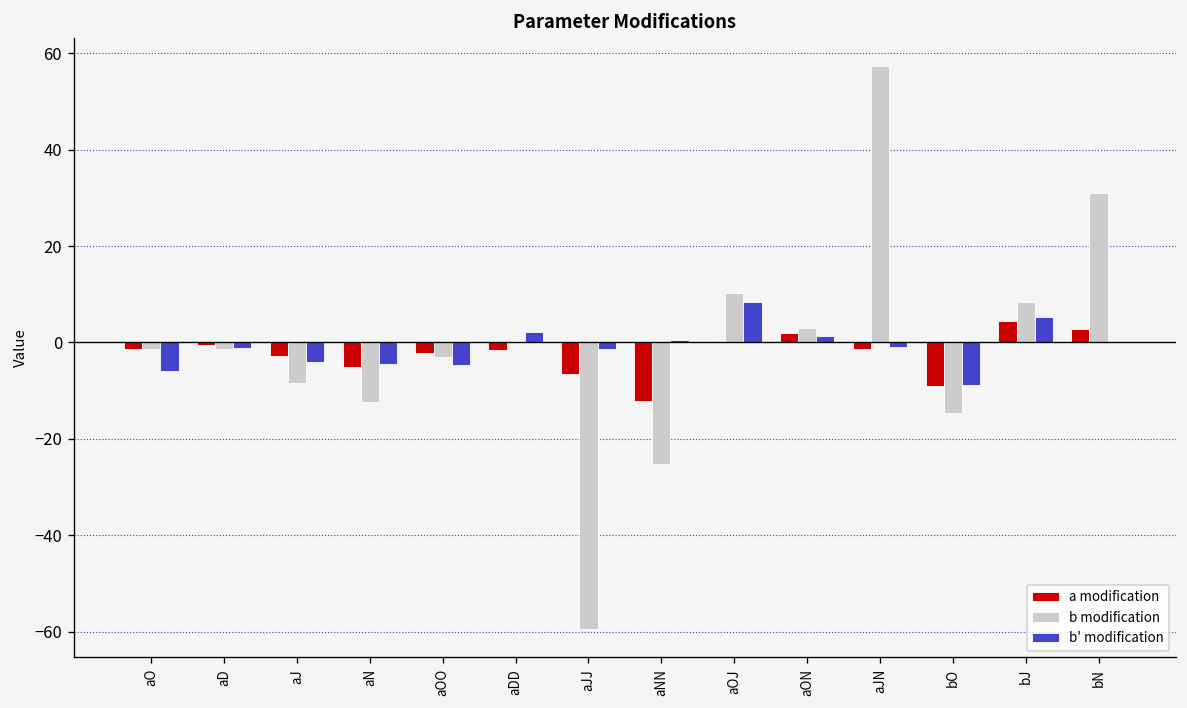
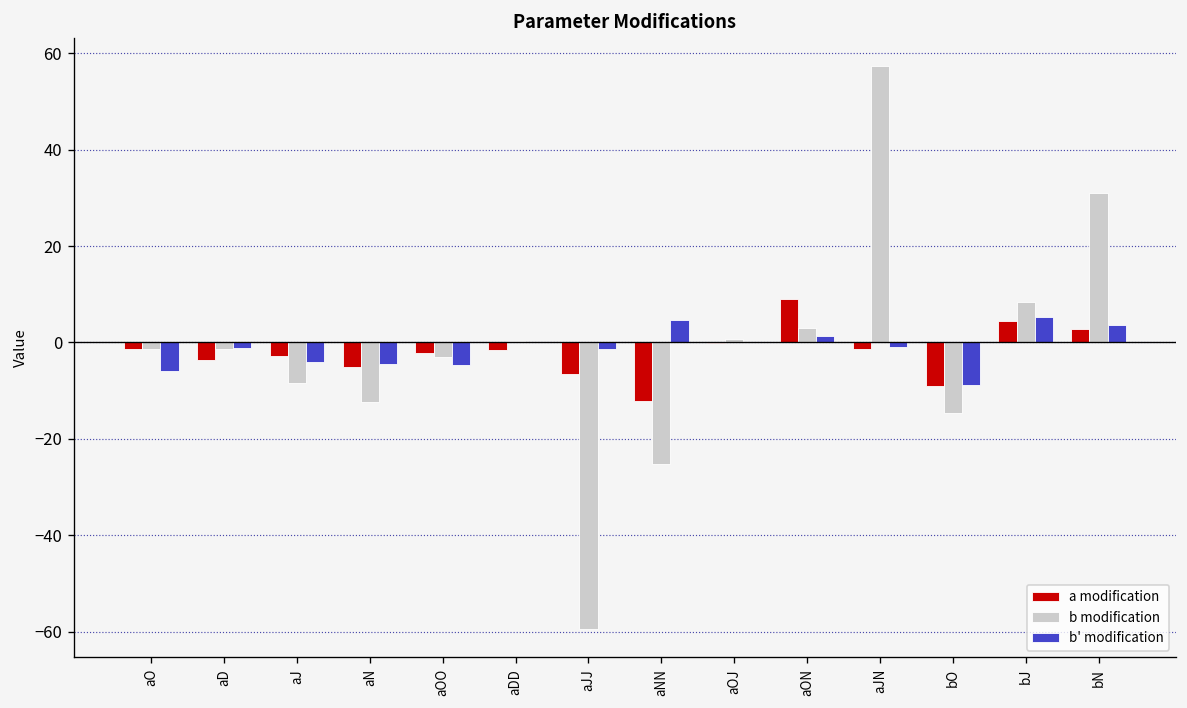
  {
    "a modification": {
      "aO": -1,
-     "aD": 0,
+     "aD": -4,
      "aJ": -3,
      "aN": -5,
      "aOO": -2,
      "aDD": -2,
      "aJJ": -7,
      "aNN": -12,
-     "aON": 2,
+     "aON": 9,
      "aJN": -1,
      "bO": -9,
      "bJ": 4,
      "bN": 3
    },
    "b modification": {
      "aO": -1,
      "aD": -1,
      "aJ": -8,
      "aN": -12,
      "aOO": -3,
      "aJJ": -59,
      "aNN": -25,
-     "aOJ": 10,
+     "aOJ": 1,
      "aON": 3,
      "aJN": 57,
      "bO": -15,
      "bJ": 8,
      "bN": 31
    },
    "b' modification": {
      "aO": -6,
      "aD": -1,
      "aJ": -4,
      "aN": -5,
      "aOO": -5,
-     "aDD": 2,
+     "aDD": 0,
      "aJJ": -1,
-     "aNN": 1,
-     "aOJ": 8,
+     "aNN": 5,
+     "aOJ": 0,
      "aON": 1,
      "aJN": -1,
      "bO": -9,
      "bJ": 5,
-     "bN": 0
+     "bN": 4
    }
  }
